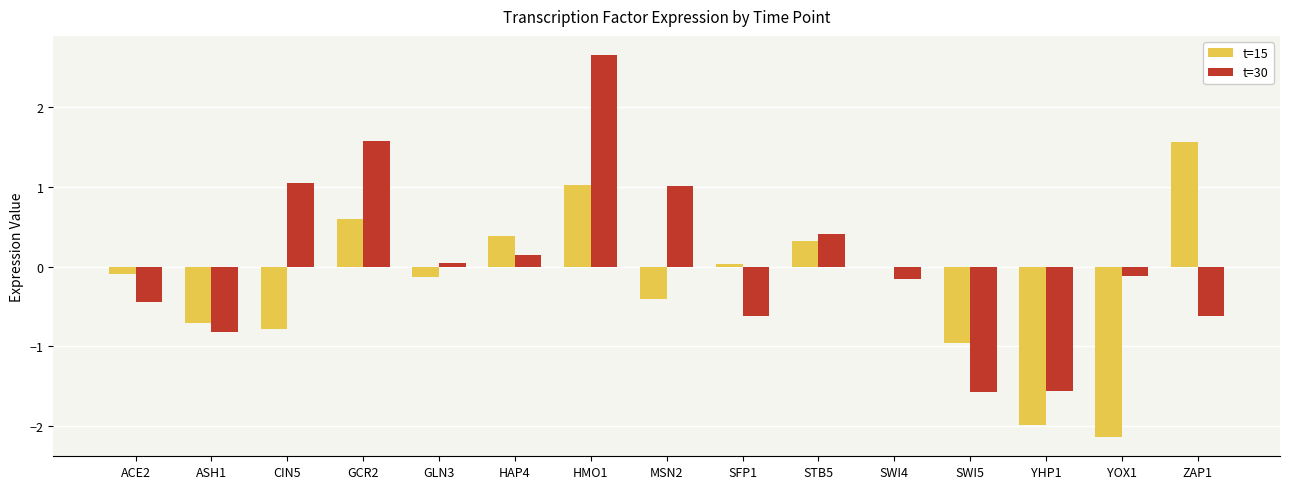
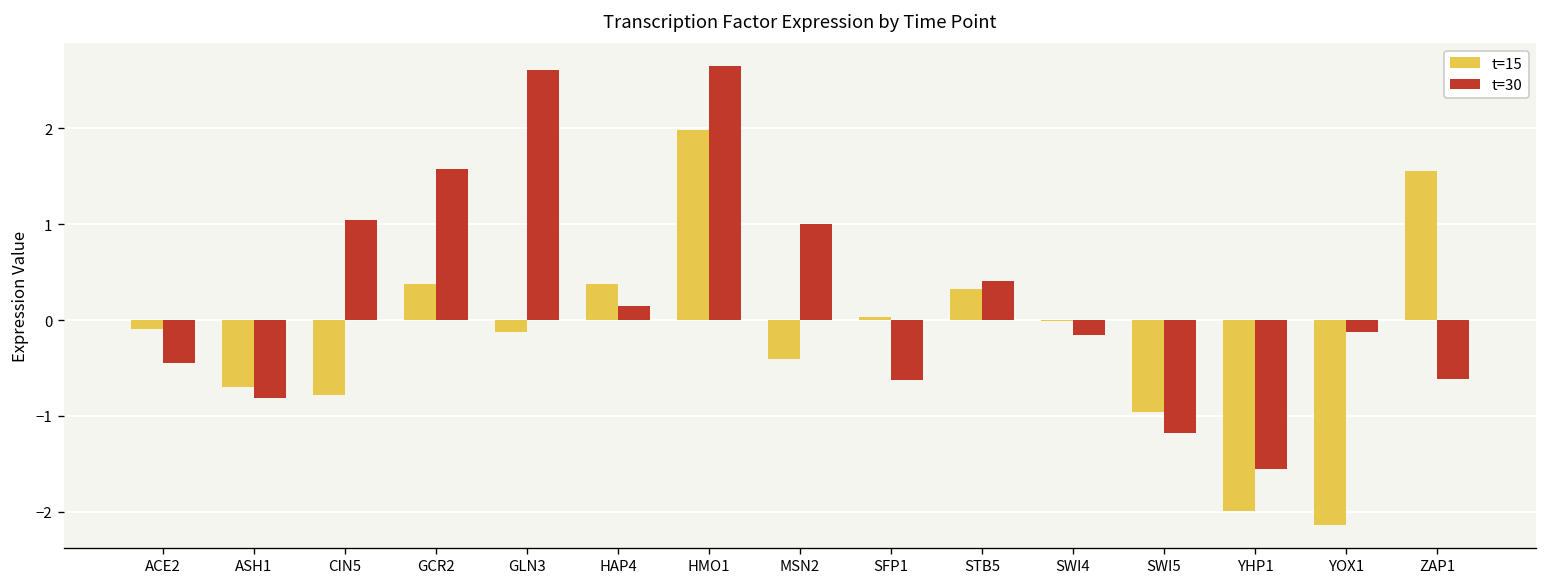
  {
    "t=15": {
      "ACE2": -0.1,
      "ASH1": -0.7,
      "CIN5": -0.8,
-     "GCR2": 0.6,
+     "GCR2": 0.4,
      "GLN3": -0.1,
      "HAP4": 0.4,
-     "HMO1": 1.0,
+     "HMO1": 2.0,
      "MSN2": -0.4,
      "SFP1": 0.0,
      "STB5": 0.3,
      "SWI5": -1.0,
      "YHP1": -2.0,
      "YOX1": -2.1,
      "ZAP1": 1.6
    },
    "t=30": {
      "ACE2": -0.4,
      "ASH1": -0.8,
      "CIN5": 1.0,
      "GCR2": 1.6,
-     "GLN3": 0.0,
+     "GLN3": 2.6,
      "HAP4": 0.2,
      "HMO1": 2.6,
      "MSN2": 1.0,
      "SFP1": -0.6,
      "STB5": 0.4,
      "SWI4": -0.2,
-     "SWI5": -1.6,
+     "SWI5": -1.2,
      "YHP1": -1.6,
      "YOX1": -0.1,
      "ZAP1": -0.6
    }
  }
